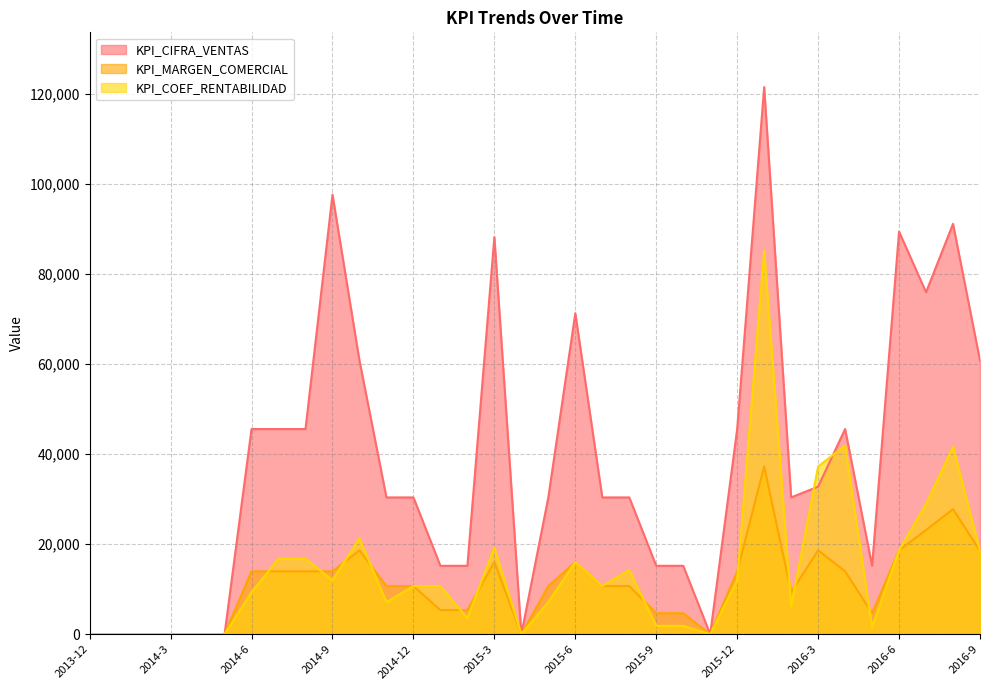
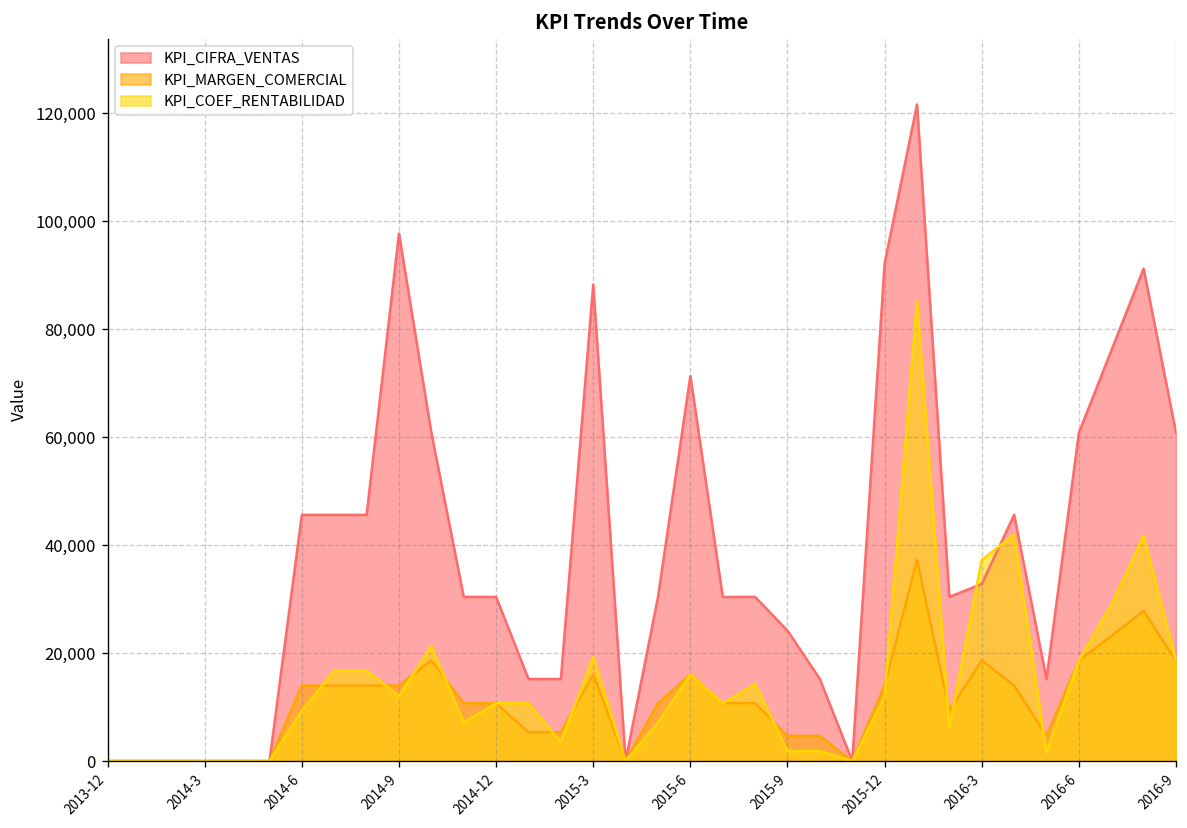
  {
    "KPI_CIFRA_VENTAS": {
      "2014-6": "46,000",
      "2014-9": "98,000",
      "2014-12": "30,000",
      "2015-3": "88,000",
      "2015-6": "71,000",
-     "2015-9": "15,000",
-     "2015-12": "46,000",
+     "2015-9": "24,000",
+     "2015-12": "92,000",
      "2016-3": "33,000",
-     "2016-6": "89,000",
+     "2016-6": "61,000",
      "2016-9": "61,000"
    }
  }
